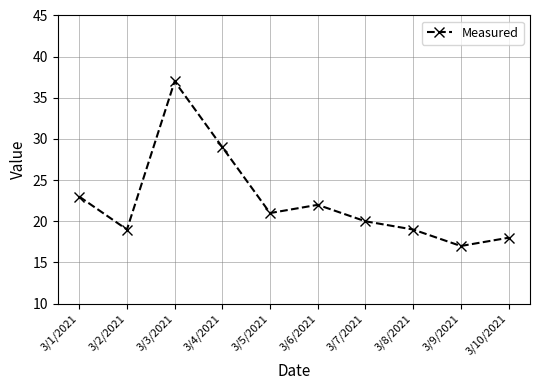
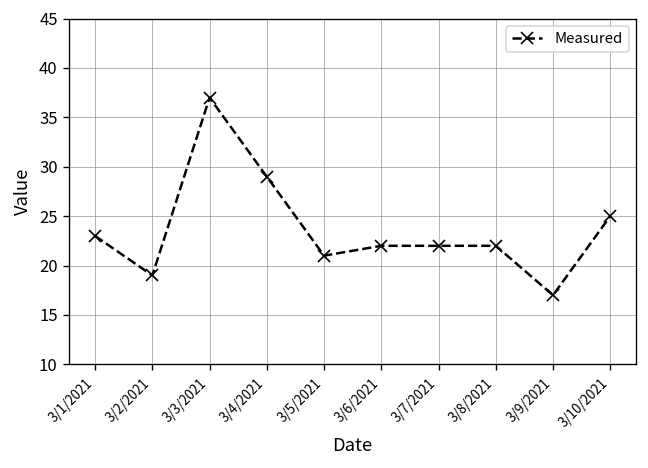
  {
    "3/1/2021": 23,
    "3/2/2021": 19,
    "3/3/2021": 37,
    "3/4/2021": 29,
    "3/5/2021": 21,
    "3/6/2021": 22,
-   "3/7/2021": 20,
-   "3/8/2021": 19,
+   "3/7/2021": 22,
+   "3/8/2021": 22,
    "3/9/2021": 17,
-   "3/10/2021": 18
+   "3/10/2021": 25
  }
